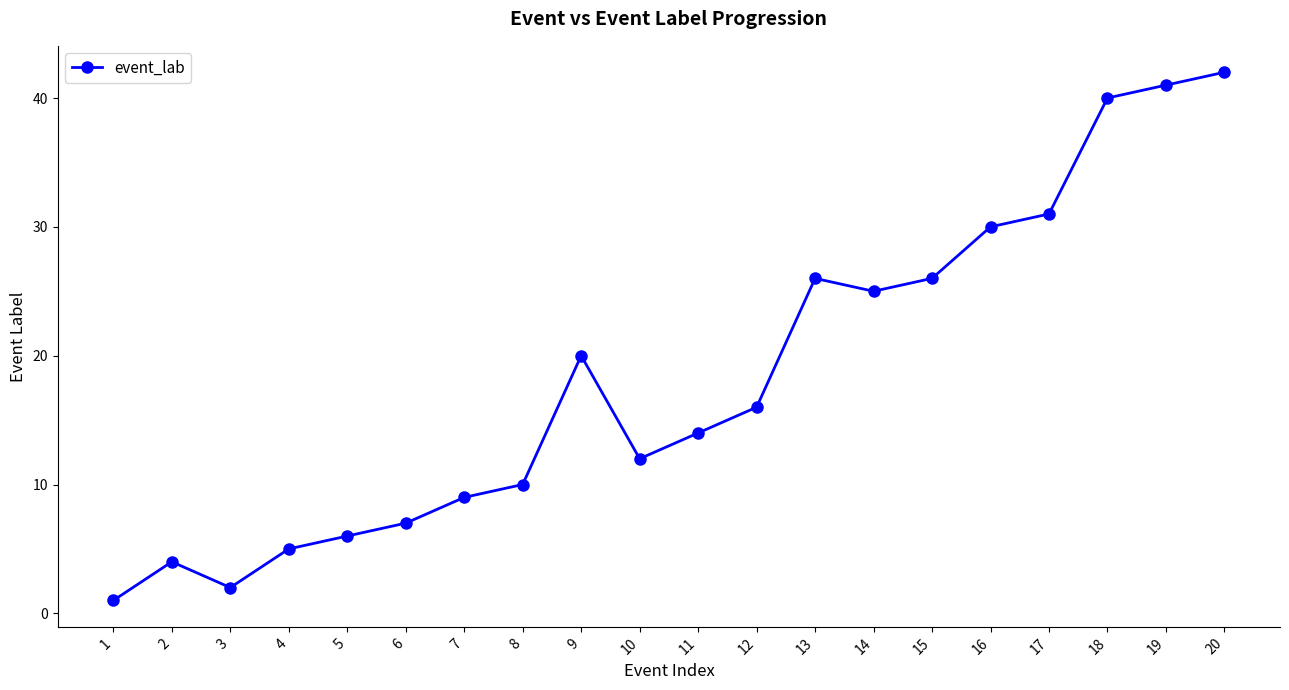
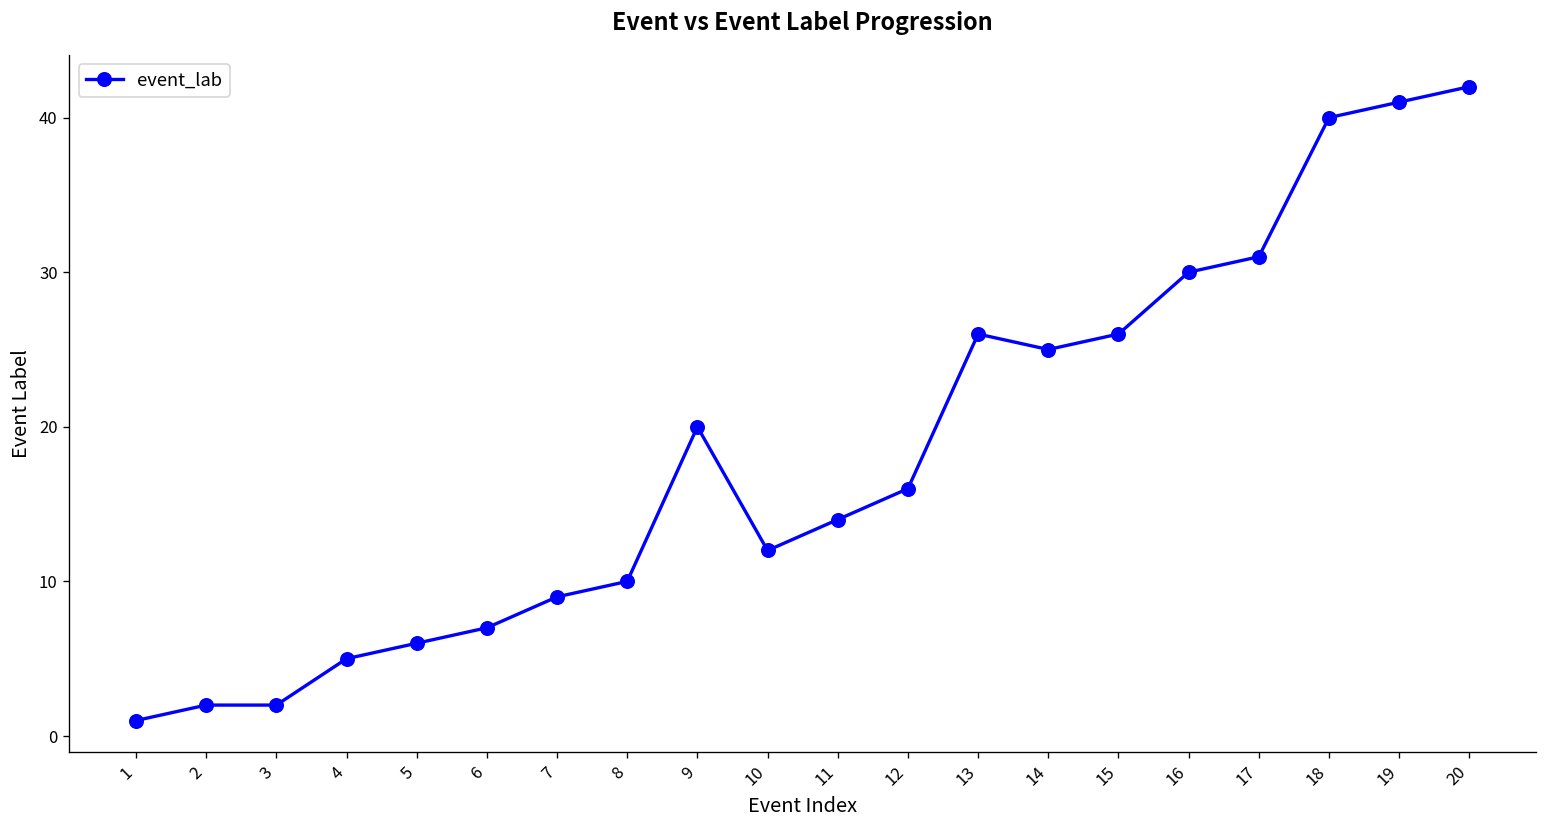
  {
    "1": 1,
-   "2": 4,
+   "2": 2,
    "3": 2,
    "4": 5,
    "5": 6,
    "6": 7,
    "7": 9,
    "8": 10,
    "9": 20,
    "10": 12,
    "11": 14,
    "12": 16,
    "13": 26,
    "14": 25,
    "15": 26,
    "16": 30,
    "17": 31,
    "18": 40,
    "19": 41,
    "20": 42
  }
